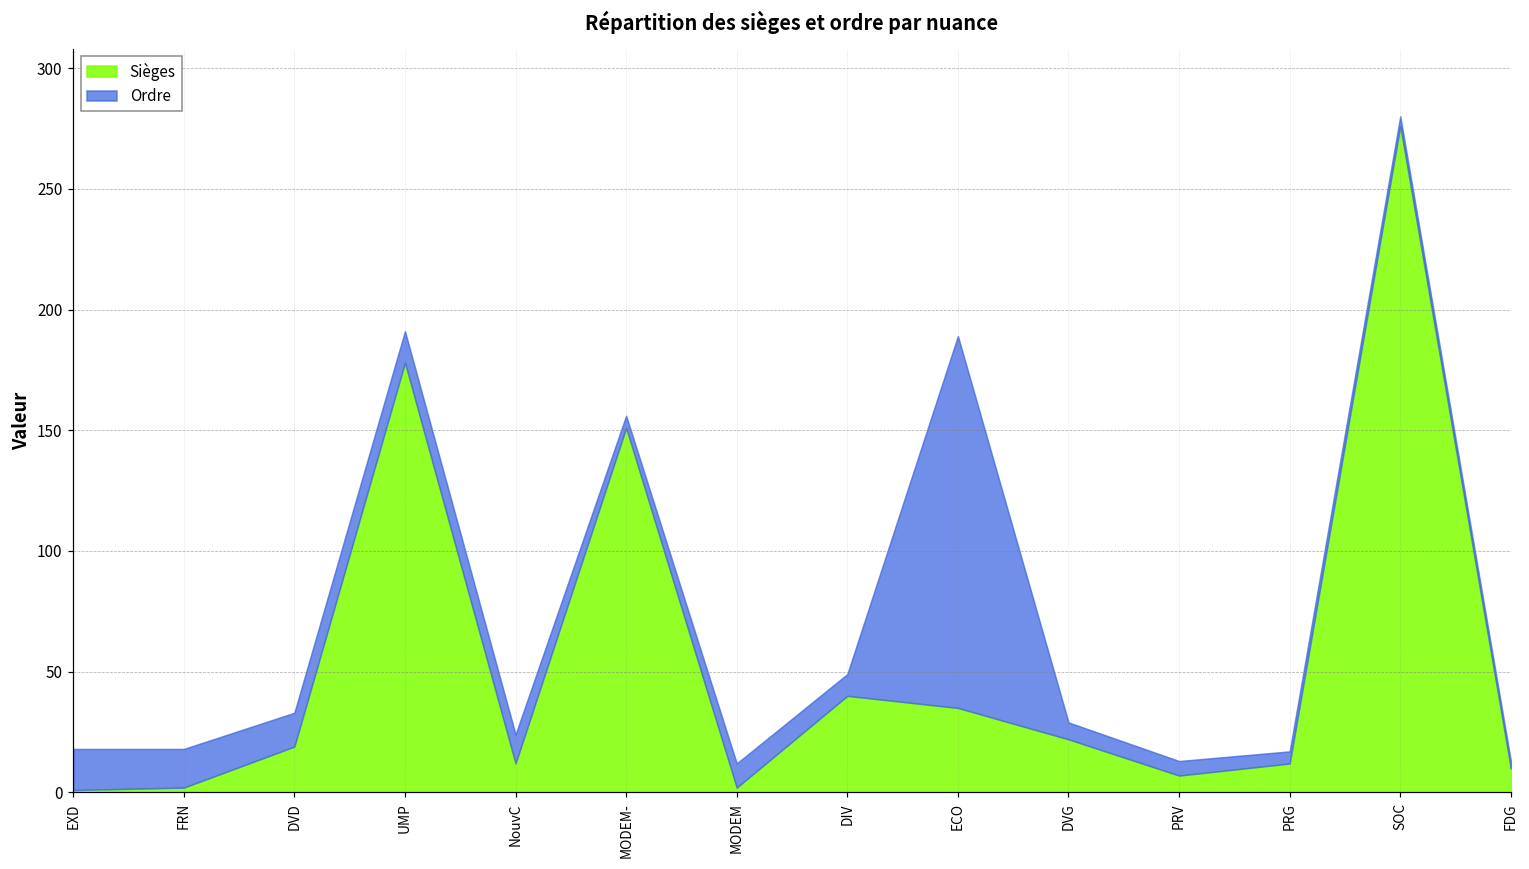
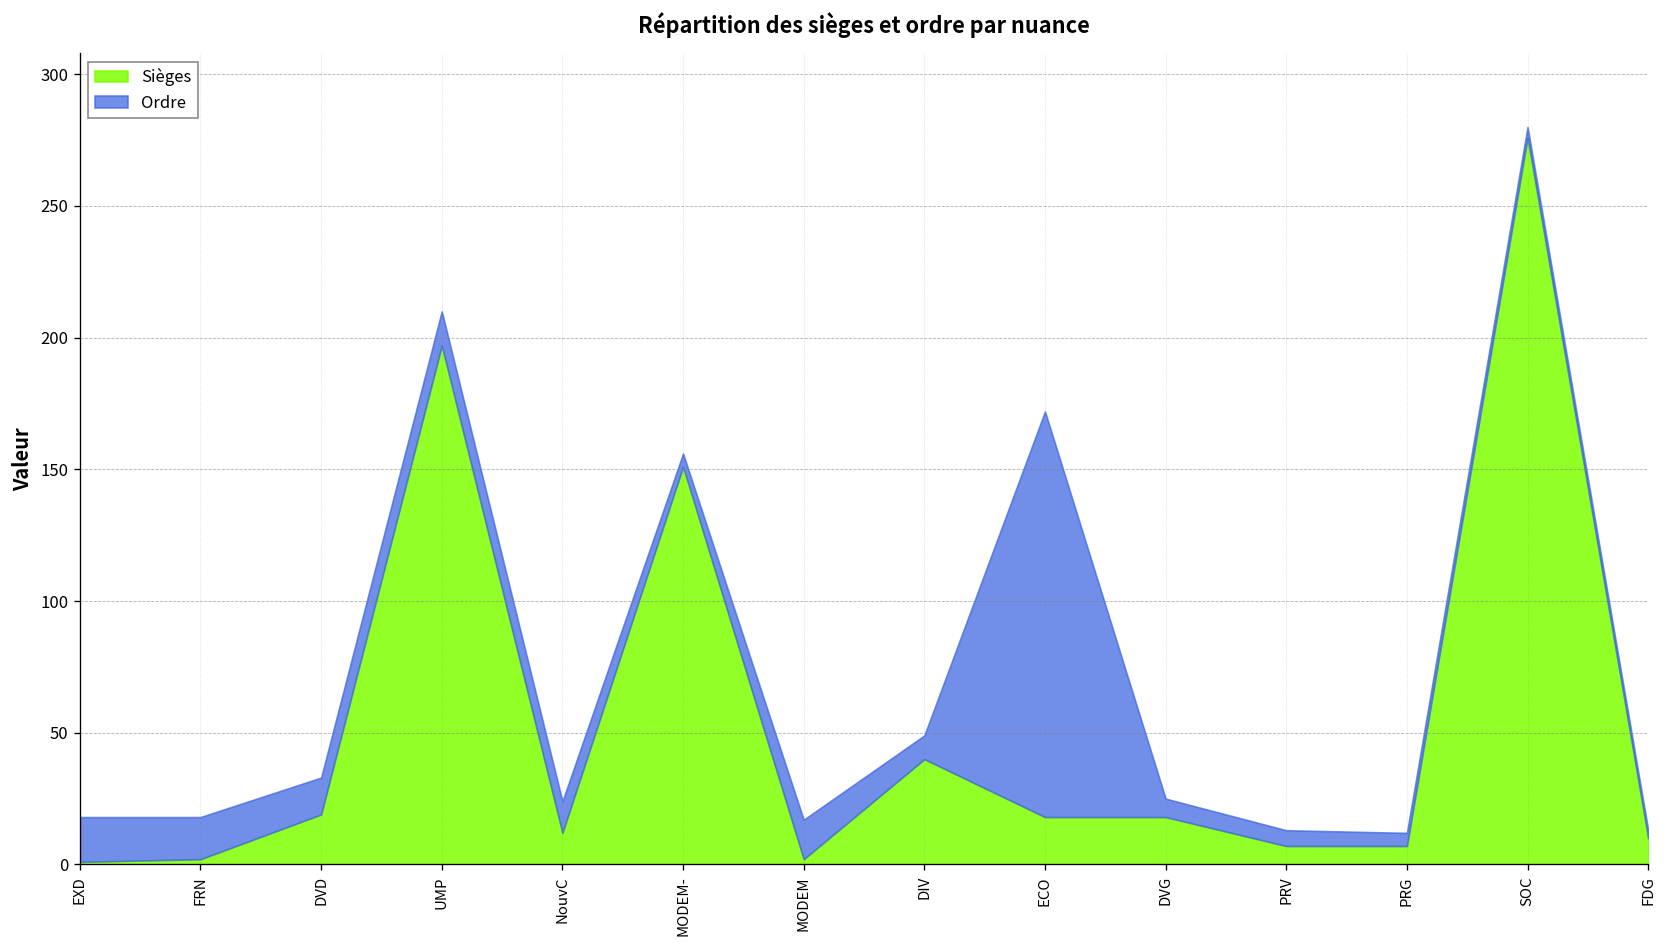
  {
    "Sièges": {
      "FRN": 2,
      "DVD": 19,
-     "UMP": 178,
+     "UMP": 197,
      "NouvC": 12,
      "MODEM-": 151,
      "MODEM": 2,
      "DIV": 40,
-     "ECO": 35,
-     "DVG": 22,
+     "ECO": 18,
+     "DVG": 18,
      "PRV": 7,
-     "PRG": 12,
+     "PRG": 7,
      "SOC": 276,
      "FDG": 10
    },
    "Ordre": {
      "EXD": 17,
      "FRN": 16,
      "DVD": 14,
      "UMP": 13,
      "NouvC": 12,
      "MODEM-": 5,
-     "MODEM": 10,
+     "MODEM": 15,
      "DIV": 9,
      "ECO": 154,
      "DVG": 7,
      "PRV": 6,
      "PRG": 5,
      "SOC": 4,
      "FDG": 3
    }
  }
